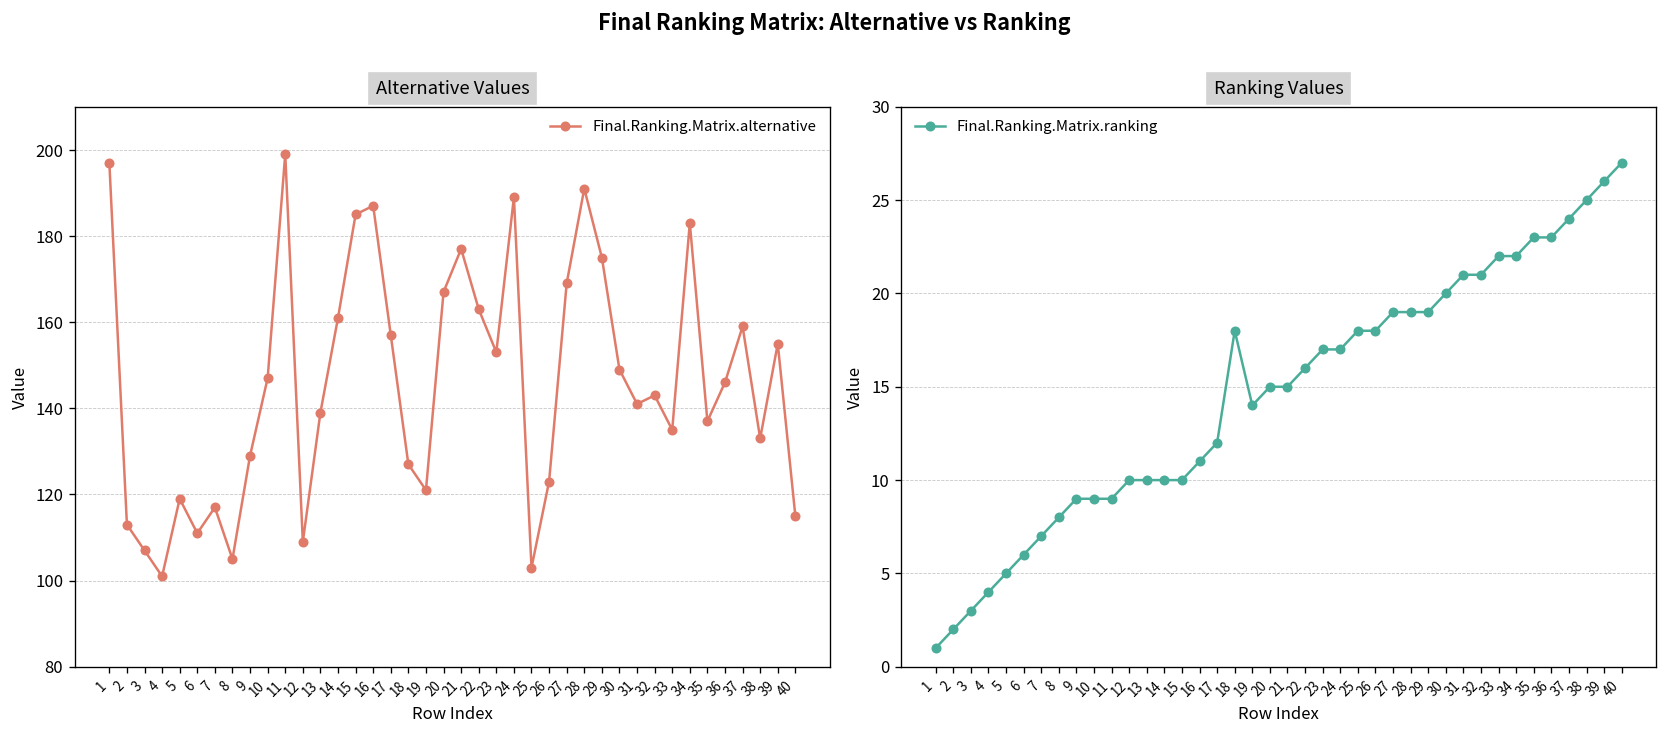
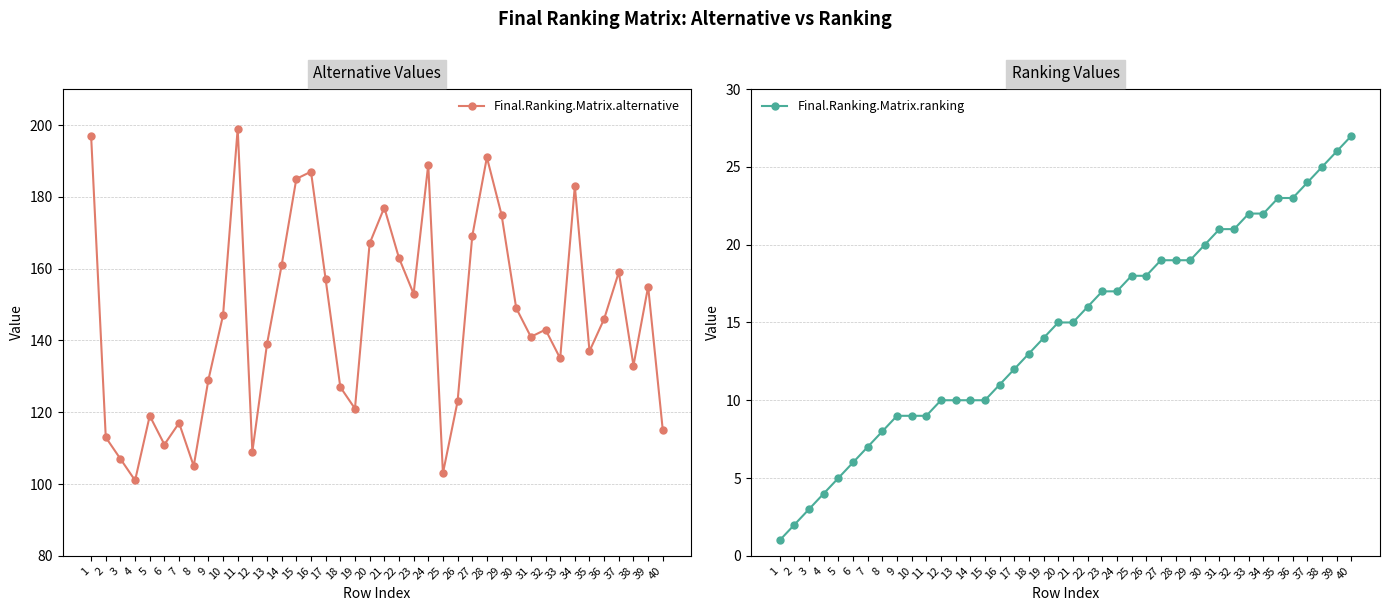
  {
    "Alternative Values": {
      "1": 197,
      "2": 113,
      "3": 107,
      "4": 101,
      "5": 119,
      "6": 111,
      "7": 117,
      "8": 105,
      "9": 129,
      "10": 147,
      "11": 199,
      "12": 109,
      "13": 139,
      "14": 161,
      "15": 185,
      "16": 187,
      "17": 157,
      "18": 127,
      "19": 121,
      "20": 167,
      "21": 177,
      "22": 163,
      "23": 153,
      "24": 189,
      "25": 103,
      "26": 123,
      "27": 169,
      "28": 191,
      "29": 175,
      "30": 149,
      "31": 141,
      "32": 143,
      "33": 135,
      "34": 183,
      "35": 137,
      "36": 146,
      "37": 159,
      "38": 133,
      "39": 155,
      "40": 115
    },
    "Ranking Values": {
      "1": 1,
      "2": 2,
      "3": 3,
      "4": 4,
      "5": 5,
      "6": 6,
      "7": 7,
      "8": 8,
      "9": 9,
      "10": 9,
      "11": 9,
      "12": 10,
      "13": 10,
      "14": 10,
      "15": 10,
      "16": 11,
      "17": 12,
-     "18": 18,
+     "18": 13,
      "19": 14,
      "20": 15,
      "21": 15,
      "22": 16,
      "23": 17,
      "24": 17,
      "25": 18,
      "26": 18,
      "27": 19,
      "28": 19,
      "29": 19,
      "30": 20,
      "31": 21,
      "32": 21,
      "33": 22,
      "34": 22,
      "35": 23,
      "36": 23,
      "37": 24,
      "38": 25,
      "39": 26,
      "40": 27
    }
  }
